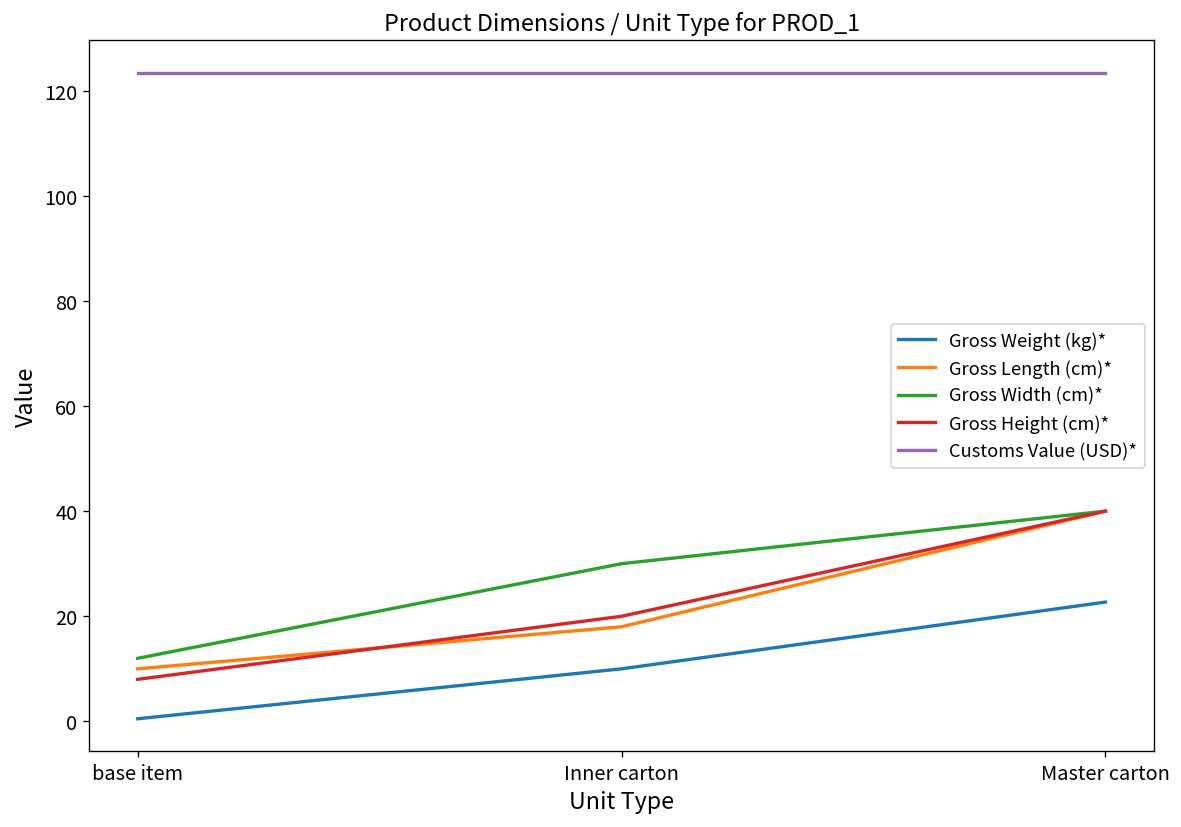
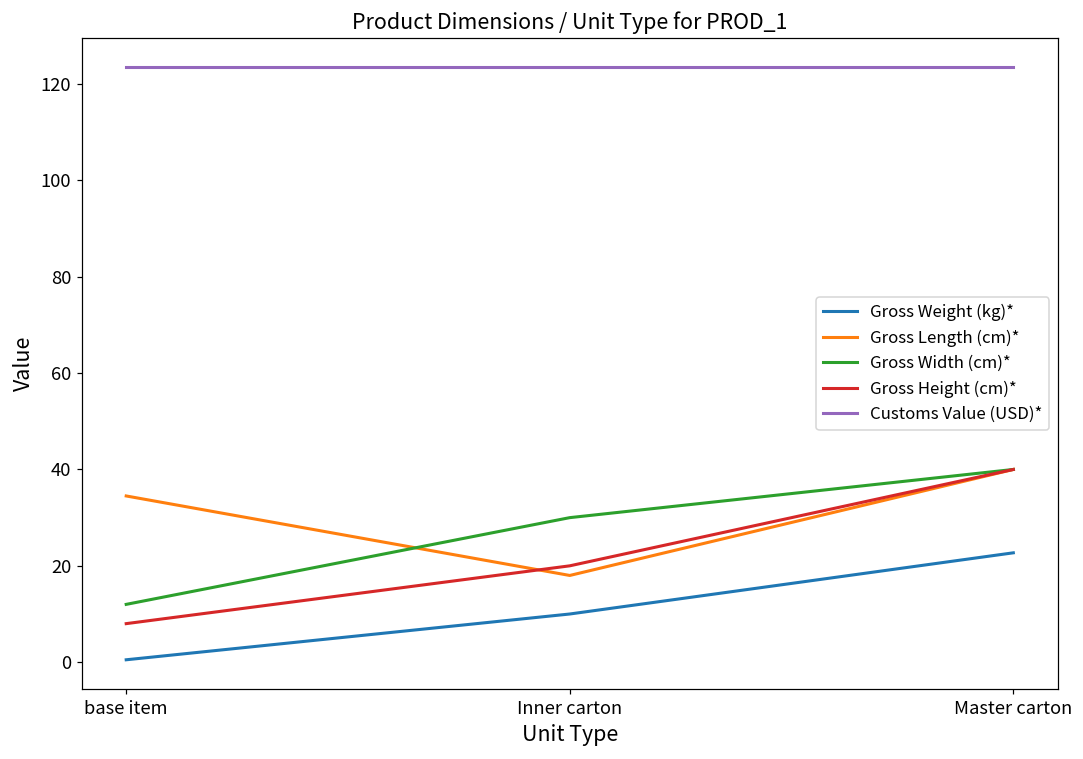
  {
    "Gross Weight (kg)*": {
      "base item": 1,
      "Inner carton": 10,
      "Master carton": 23
    },
    "Gross Length (cm)*": {
-     "base item": 10,
+     "base item": 35,
      "Inner carton": 18
    },
    "Gross Width (cm)*": {
      "base item": 12,
      "Inner carton": 30
    },
    "Gross Height (cm)*": {
      "base item": 8,
      "Inner carton": 20
    },
    "Customs Value (USD)*": {
      "base item": 123,
      "Inner carton": 123,
      "Master carton": 123
    }
  }
